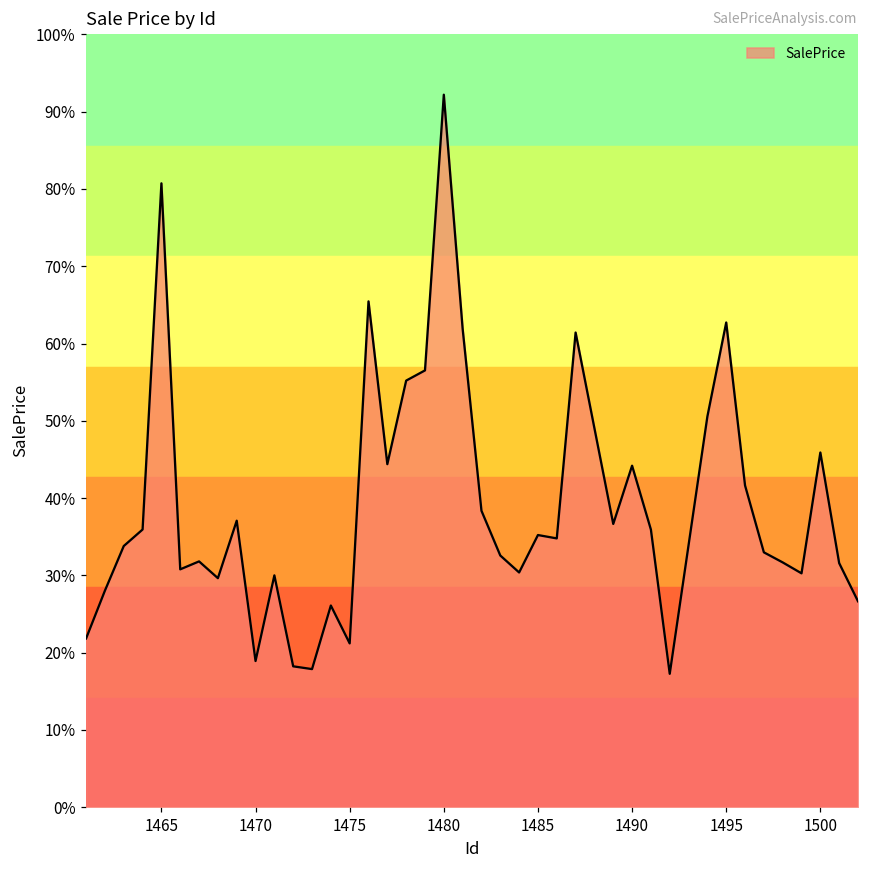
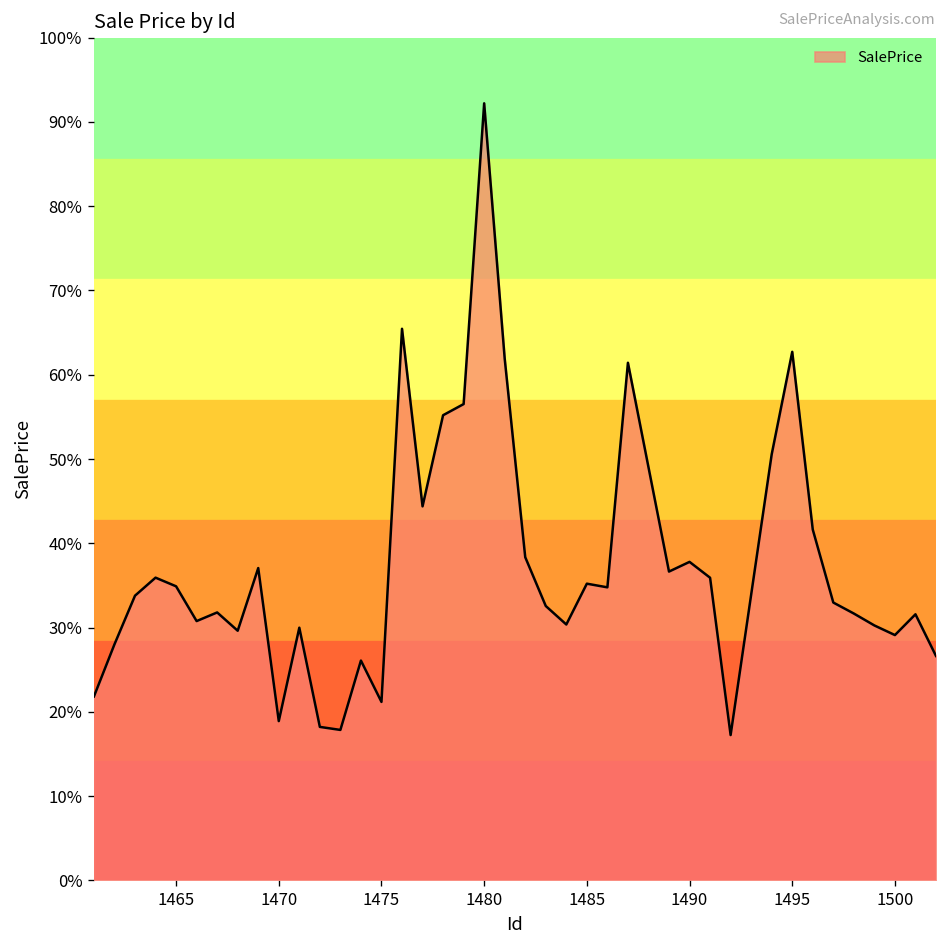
  {
-   "1465": "81%",
+   "1465": "35%",
    "1470": "19%",
    "1475": "21%",
    "1480": "92%",
    "1485": "35%",
-   "1490": "44%",
+   "1490": "38%",
    "1495": "63%",
-   "1500": "46%"
+   "1500": "29%"
  }
